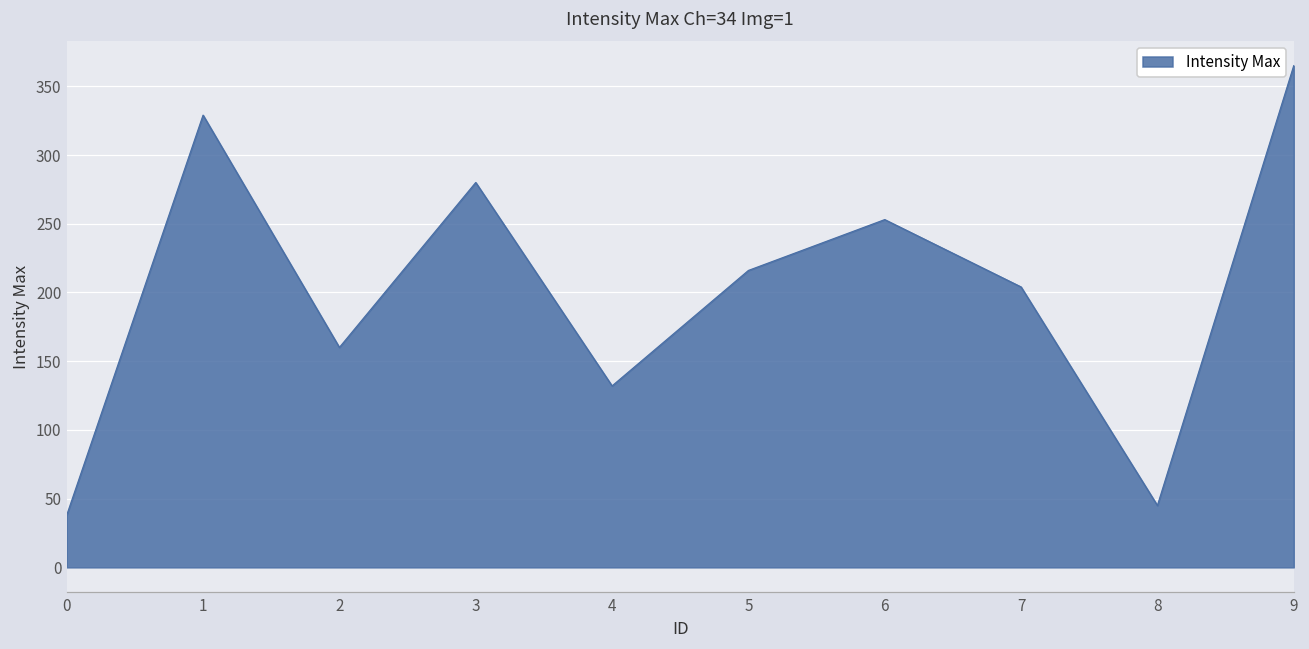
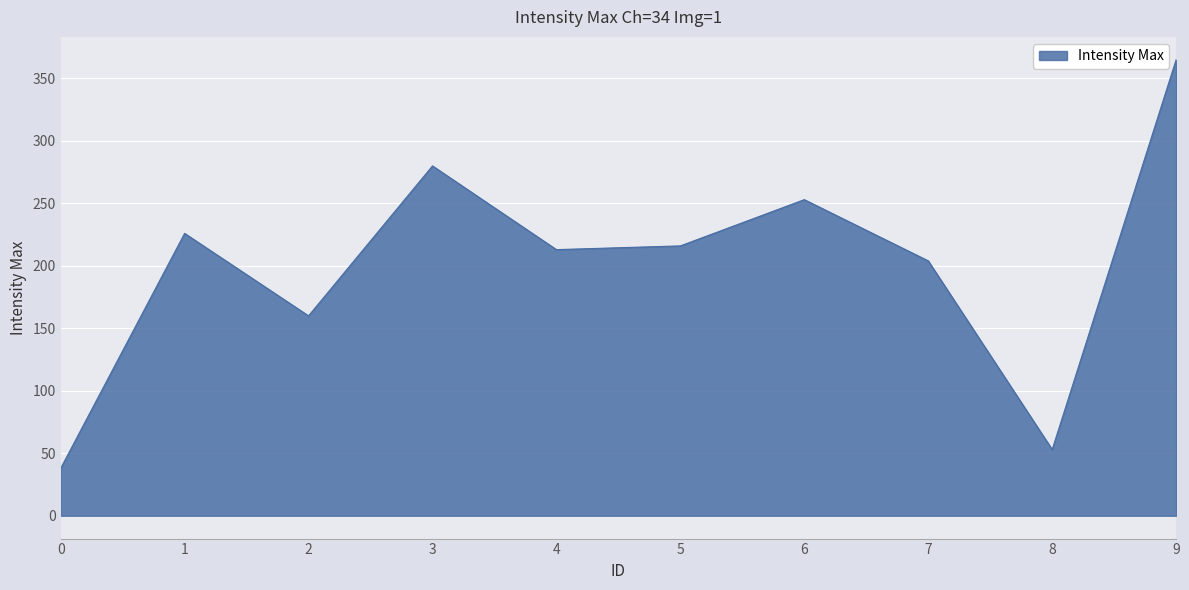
  {
    "0": 38,
-   "1": 329,
+   "1": 226,
    "2": 160,
    "3": 280,
-   "4": 132,
+   "4": 213,
    "5": 216,
    "6": 253,
    "7": 204,
-   "8": 45,
+   "8": 53,
    "9": 365
  }
